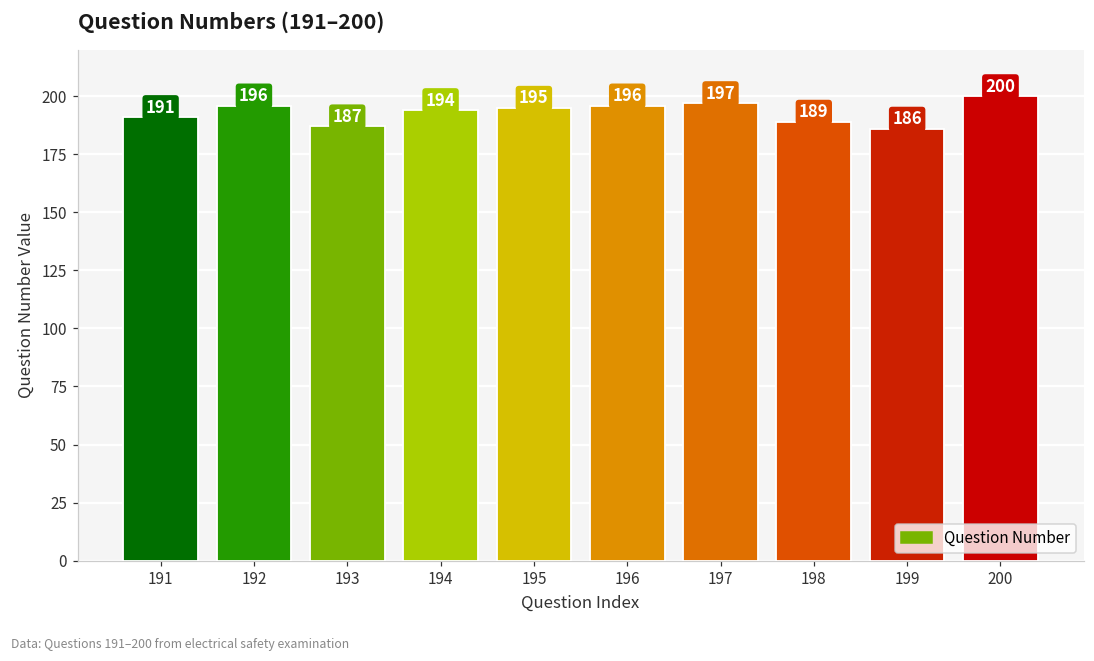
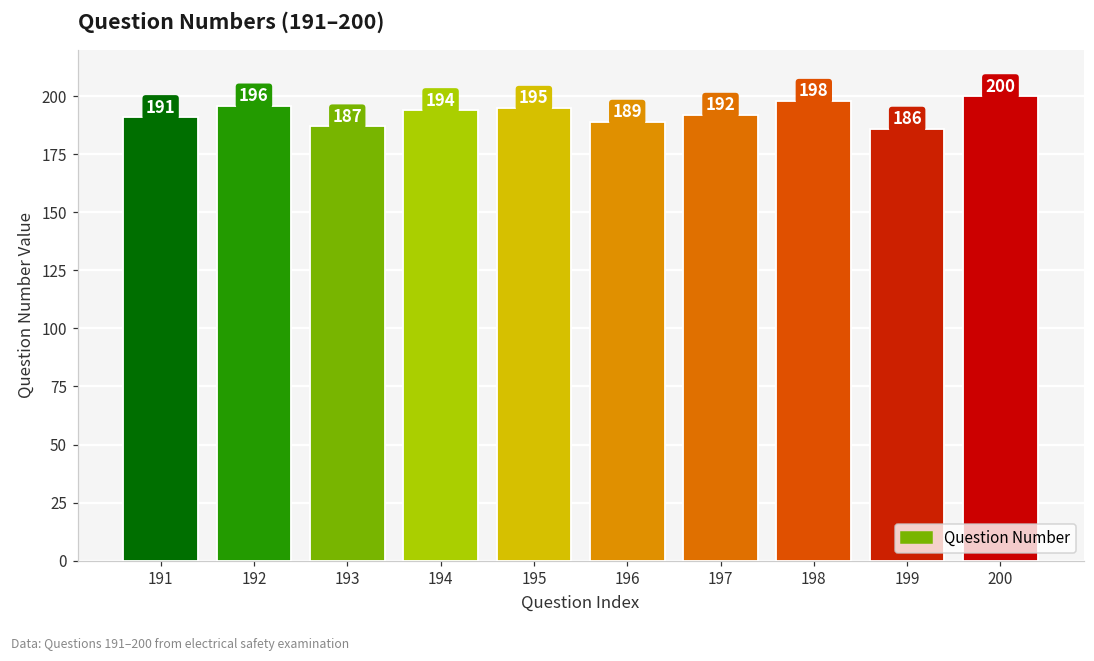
  {
-   "196": 196,
-   "197": 197,
-   "198": 189
+   "196": 189,
+   "197": 192,
+   "198": 198
  }
